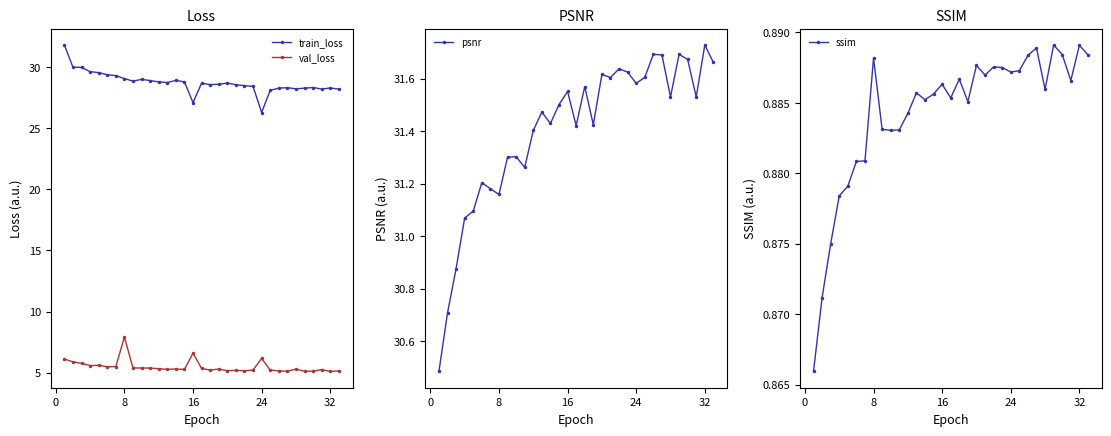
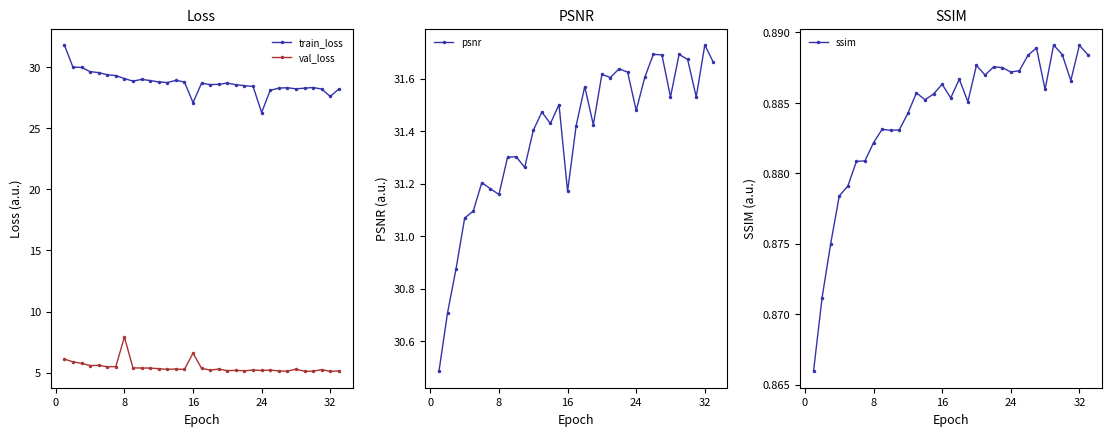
  {
    "Loss": {
      "train_loss": {
        "8": 29.1,
        "16": 27.1,
        "24": 26.3,
-       "32": 28.3
+       "32": 27.6
      },
      "val_loss": {
        "8": 7.9,
        "16": 6.6,
-       "24": 6.2,
+       "24": 5.2,
        "32": 5.1
      }
    },
    "PSNR": {
      "8": 31.16,
-     "16": 31.55,
-     "24": 31.58,
+     "16": 31.17,
+     "24": 31.48,
      "32": 31.73
    },
    "SSIM": {
-     "8": 0.8882,
+     "8": 0.8822,
      "16": 0.8863,
      "24": 0.8872,
      "32": 0.8891
    }
  }
